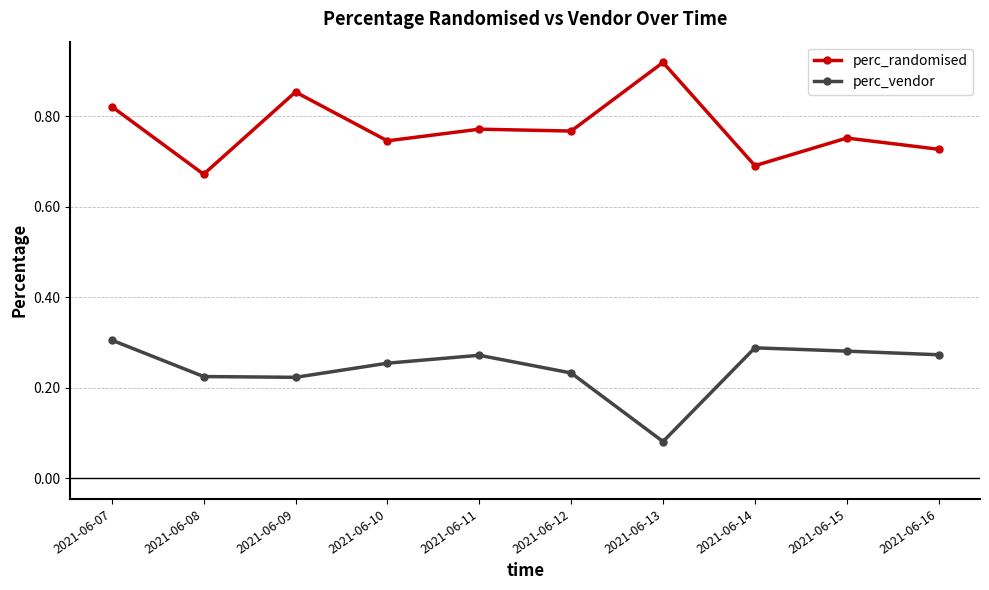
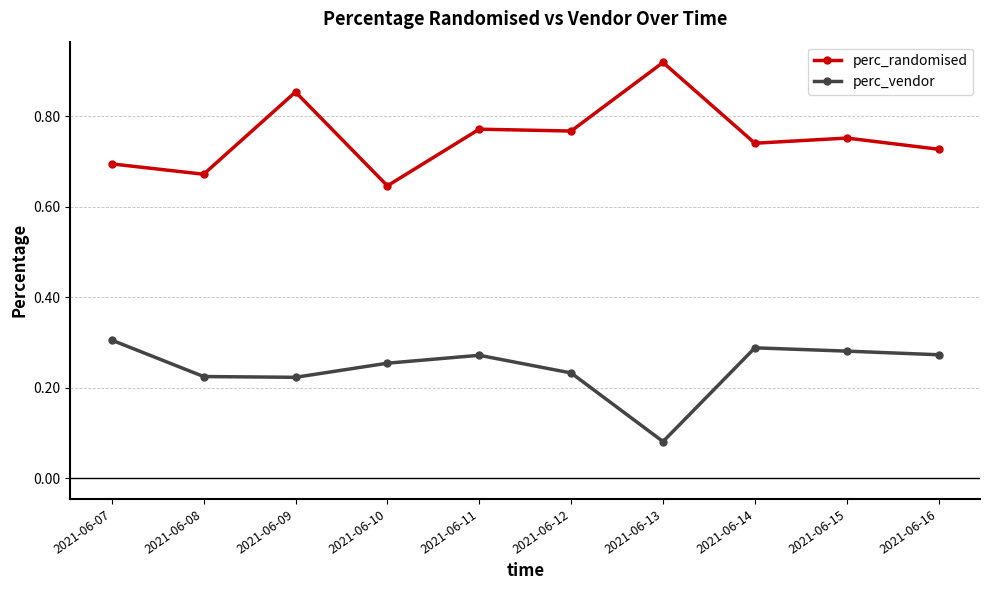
  {
    "perc_randomised": {
-     "2021-06-07": 0.82,
+     "2021-06-07": 0.69,
      "2021-06-08": 0.67,
      "2021-06-09": 0.85,
-     "2021-06-10": 0.75,
+     "2021-06-10": 0.65,
      "2021-06-11": 0.77,
      "2021-06-12": 0.77,
      "2021-06-13": 0.92,
-     "2021-06-14": 0.69,
+     "2021-06-14": 0.74,
      "2021-06-15": 0.75,
      "2021-06-16": 0.73
    },
    "perc_vendor": {
      "2021-06-07": 0.31,
      "2021-06-08": 0.22,
      "2021-06-09": 0.22,
      "2021-06-10": 0.25,
      "2021-06-11": 0.27,
      "2021-06-12": 0.23,
      "2021-06-13": 0.08,
      "2021-06-14": 0.29,
      "2021-06-15": 0.28,
      "2021-06-16": 0.27
    }
  }
